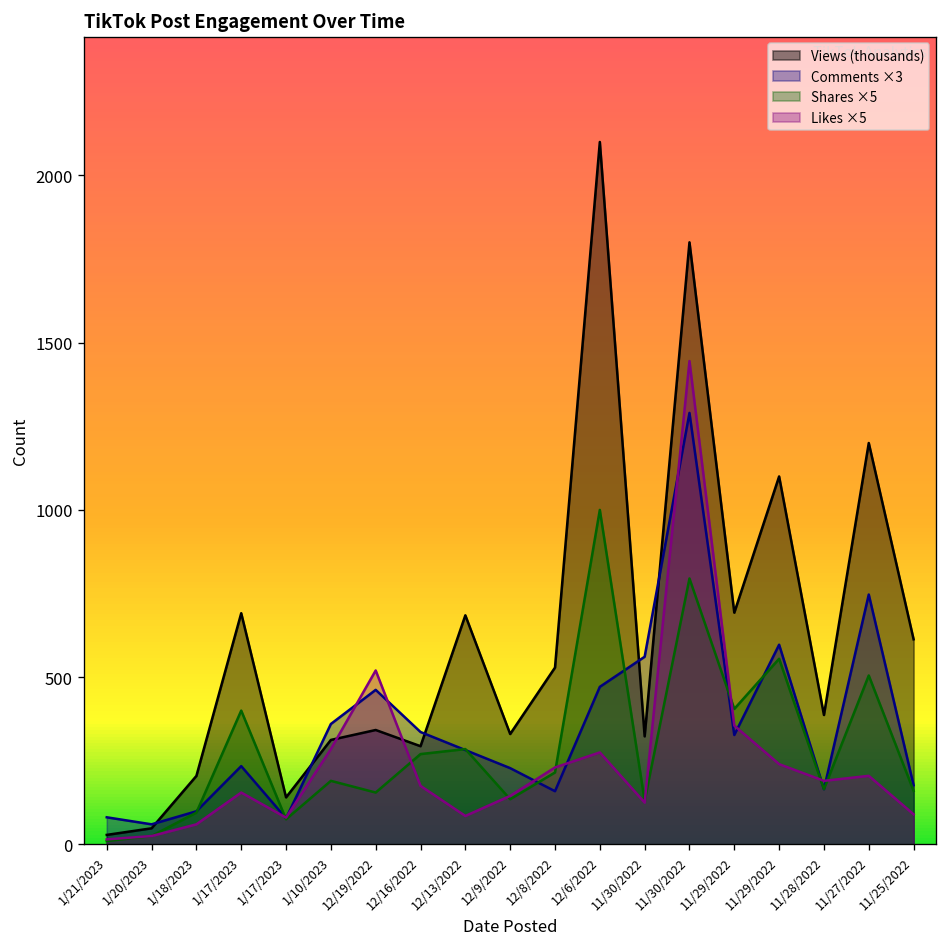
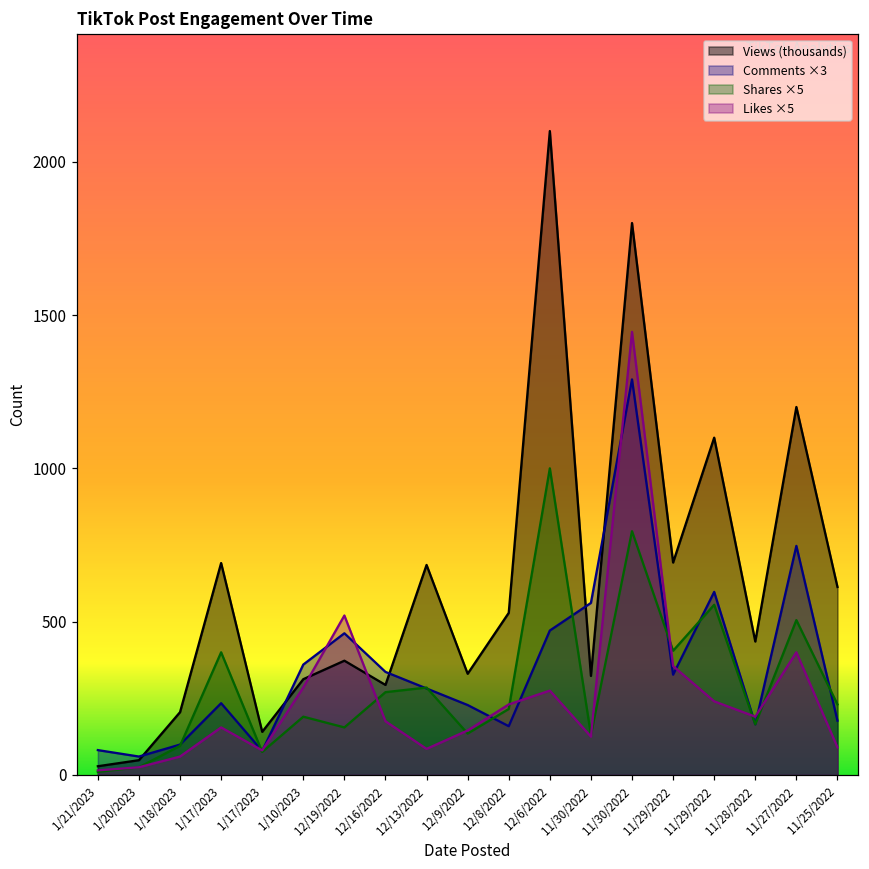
  {
    "Views (thousands)": {
      "1/21/2023": 30,
      "1/20/2023": 50,
      "1/18/2023": 200,
      "1/10/2023": 310,
-     "12/19/2022": 340,
+     "12/19/2022": 370,
      "12/16/2022": 290,
      "12/13/2022": 680,
      "12/9/2022": 330,
      "12/8/2022": 530,
      "12/6/2022": 2100,
-     "11/28/2022": 390,
+     "11/28/2022": 440,
      "11/27/2022": 1200,
      "11/25/2022": 610
    },
    "Comments ×3": {
      "1/21/2023": 80,
      "1/20/2023": 60,
      "1/10/2023": 360,
      "12/19/2022": 460,
      "12/16/2022": 340,
      "12/9/2022": 230,
      "12/8/2022": 160,
      "12/6/2022": 470,
      "11/27/2022": 750,
      "11/25/2022": 180
    },
    "Shares ×5": {
      "1/10/2023": 190,
      "12/19/2022": 160,
      "12/16/2022": 270,
      "12/9/2022": 140,
      "12/8/2022": 220,
      "12/6/2022": 1000,
      "11/27/2022": 510,
-     "11/25/2022": 160
+     "11/25/2022": 230
    },
    "Likes ×5": {
      "1/18/2023": 60,
      "1/10/2023": 290,
      "12/19/2022": 520,
      "12/16/2022": 180,
      "12/13/2022": 90,
      "12/9/2022": 150,
      "12/8/2022": 230,
      "12/6/2022": 280,
      "11/28/2022": 190,
-     "11/27/2022": 210,
+     "11/27/2022": 400,
      "11/25/2022": 90
    }
  }
